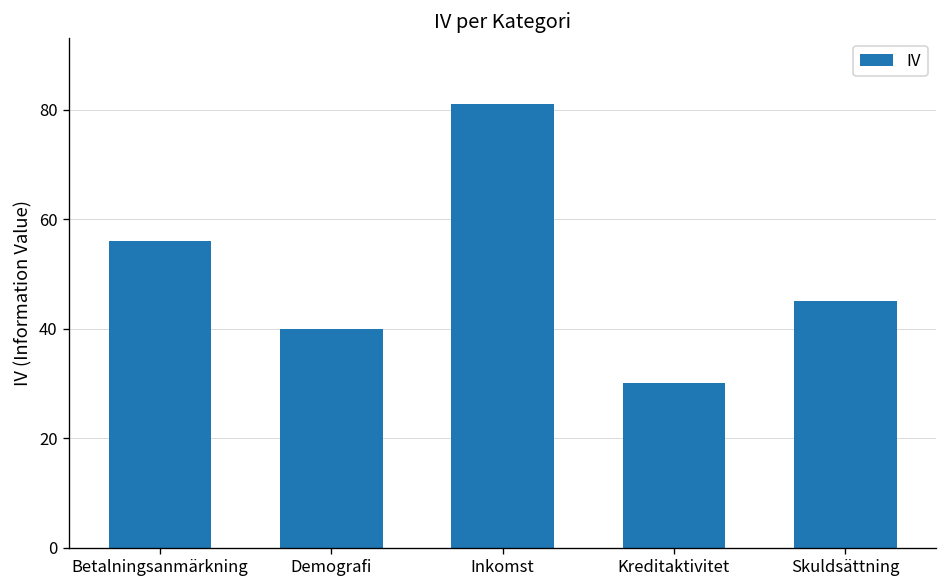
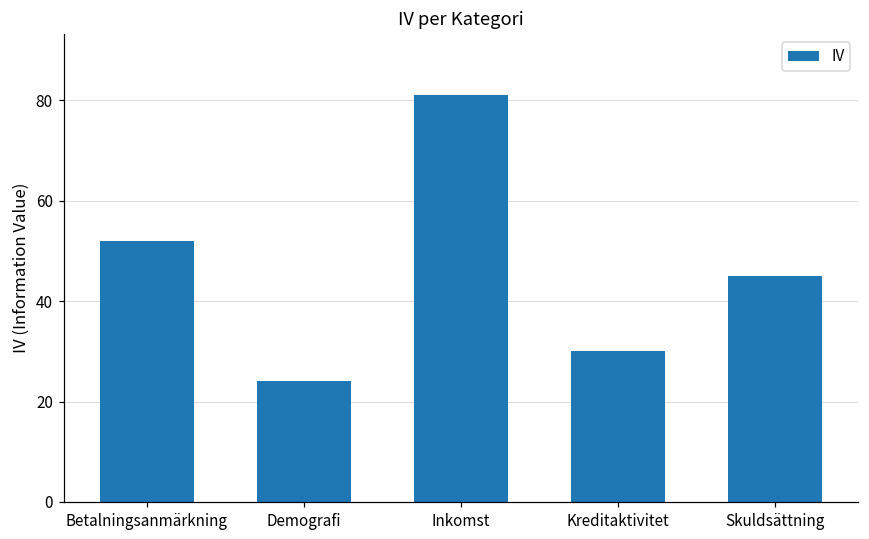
  {
-   "Betalningsanmärkning": 56,
-   "Demografi": 40,
+   "Betalningsanmärkning": 52,
+   "Demografi": 24,
    "Inkomst": 81,
    "Kreditaktivitet": 30,
    "Skuldsättning": 45
  }
